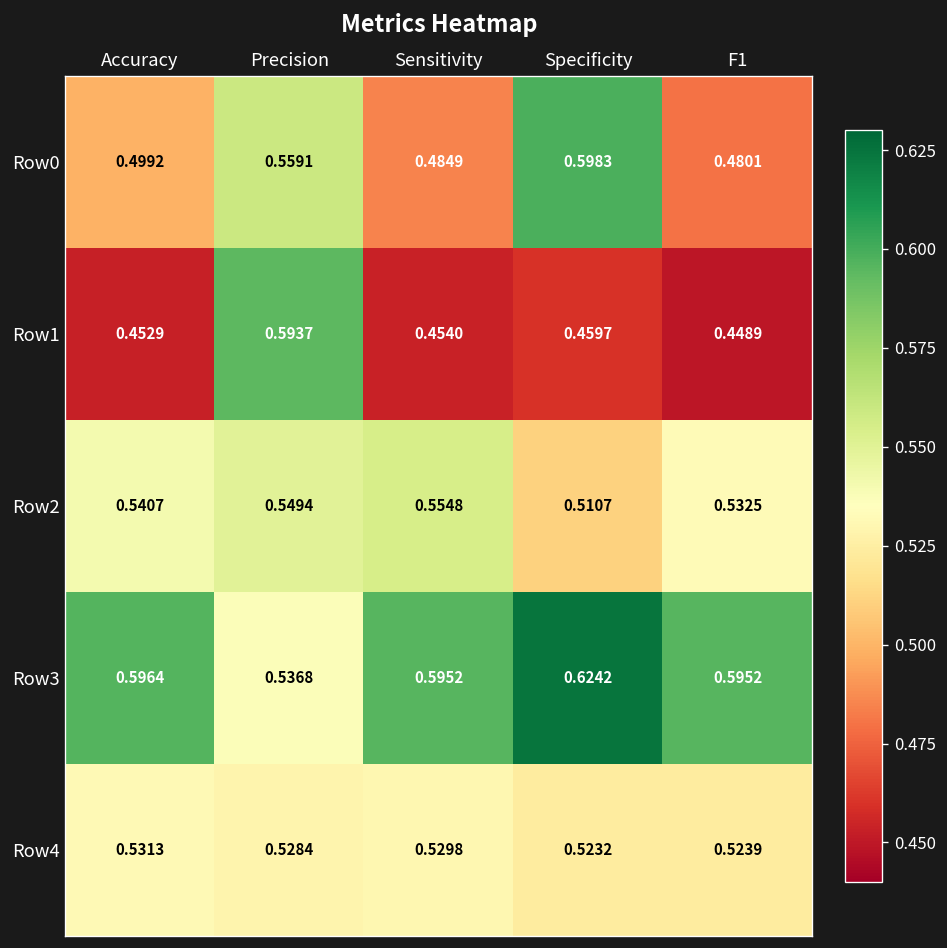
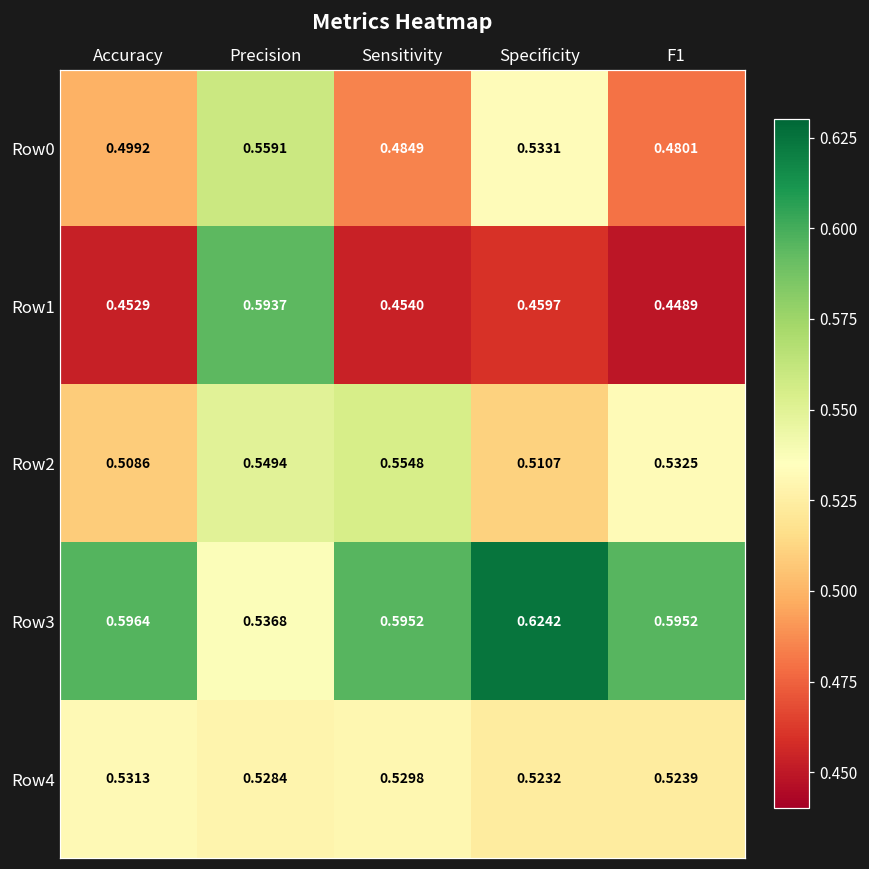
  {
    "Row0": {
      "Accuracy": 0.4992,
      "Precision": 0.5591,
      "Sensitivity": 0.4849,
-     "Specificity": 0.5983,
+     "Specificity": 0.5331,
      "F1": 0.4801
    },
    "Row1": {
      "Accuracy": 0.4529,
      "Precision": 0.5937,
      "Sensitivity": 0.4540,
      "Specificity": 0.4597,
      "F1": 0.4489
    },
    "Row2": {
-     "Accuracy": 0.5407,
+     "Accuracy": 0.5086,
      "Precision": 0.5494,
      "Sensitivity": 0.5548,
      "Specificity": 0.5107,
      "F1": 0.5325
    },
    "Row3": {
      "Accuracy": 0.5964,
      "Precision": 0.5368,
      "Sensitivity": 0.5952,
      "Specificity": 0.6242,
      "F1": 0.5952
    },
    "Row4": {
      "Accuracy": 0.5313,
      "Precision": 0.5284,
      "Sensitivity": 0.5298,
      "Specificity": 0.5232,
      "F1": 0.5239
    }
  }
